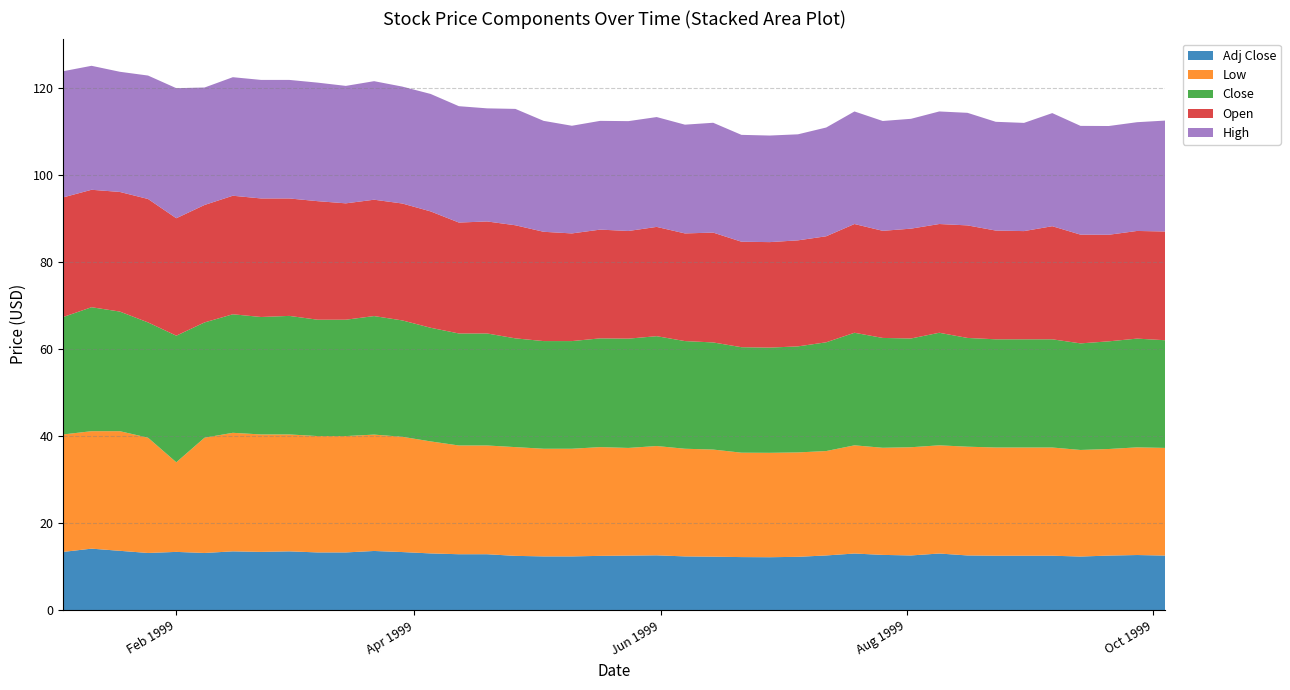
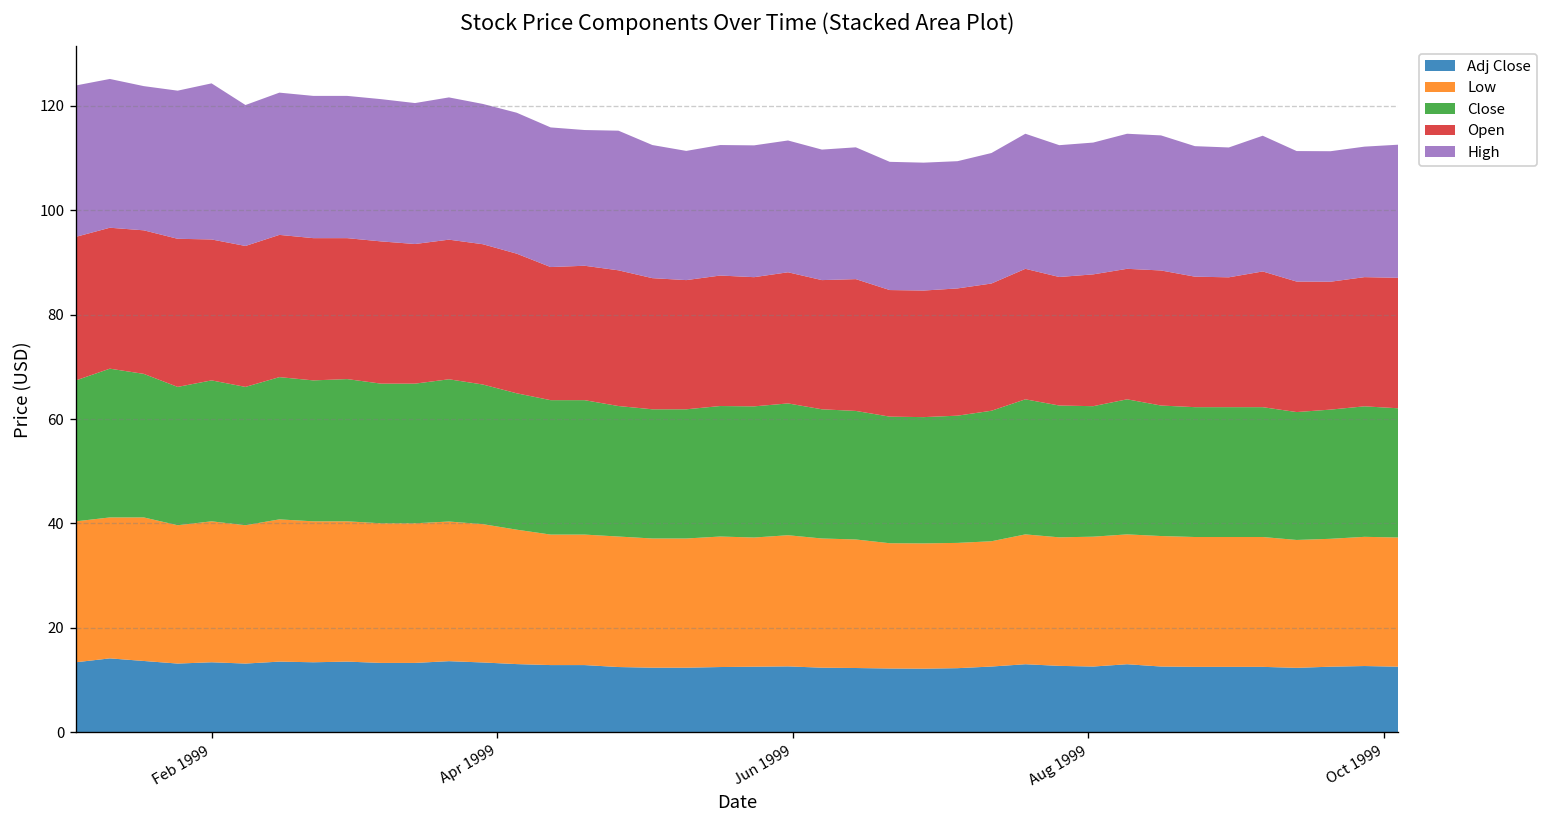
  {
    "Adj Close": {
      "Feb 1999": 13
    },
    "Low": {
-     "Feb 1999": 21
+     "Feb 1999": 27
    },
    "Close": {
-     "Feb 1999": 29
+     "Feb 1999": 27
    },
    "Open": {
      "Feb 1999": 27
    },
    "High": {
      "Feb 1999": 30
    }
  }
